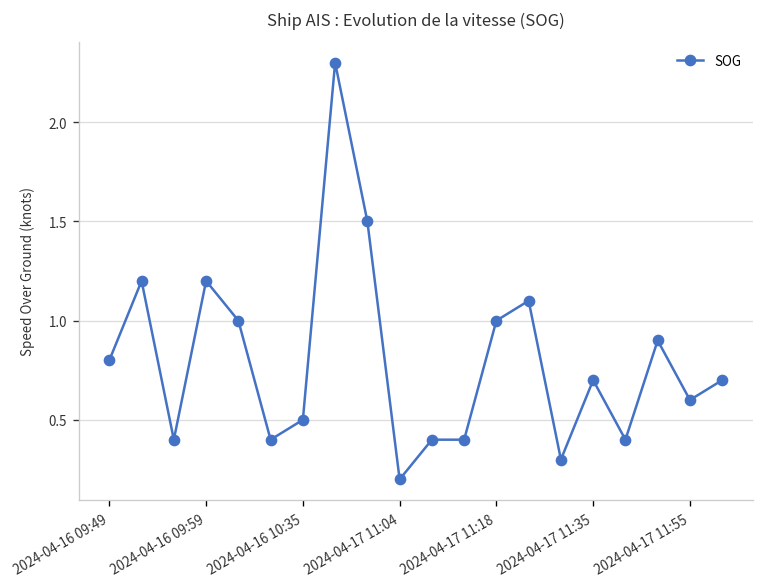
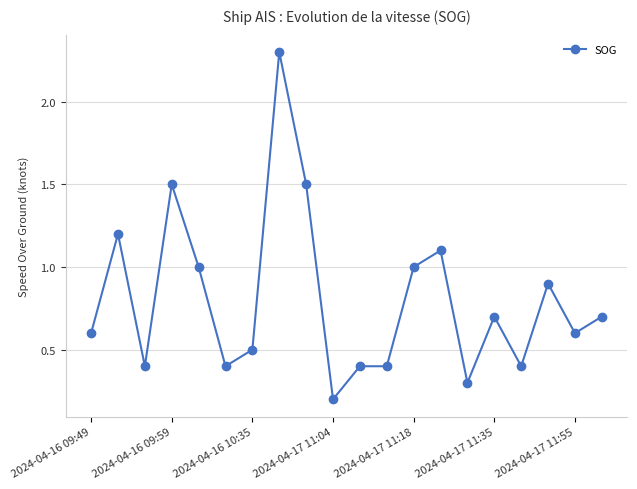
  {
-   "2024-04-16 09:49": 0.8,
-   "2024-04-16 09:59": 1.2,
+   "2024-04-16 09:49": 0.6,
+   "2024-04-16 09:59": 1.5,
    "2024-04-16 10:35": 0.5,
    "2024-04-17 11:04": 0.2,
    "2024-04-17 11:18": 1.0,
    "2024-04-17 11:35": 0.7,
    "2024-04-17 11:55": 0.6
  }
